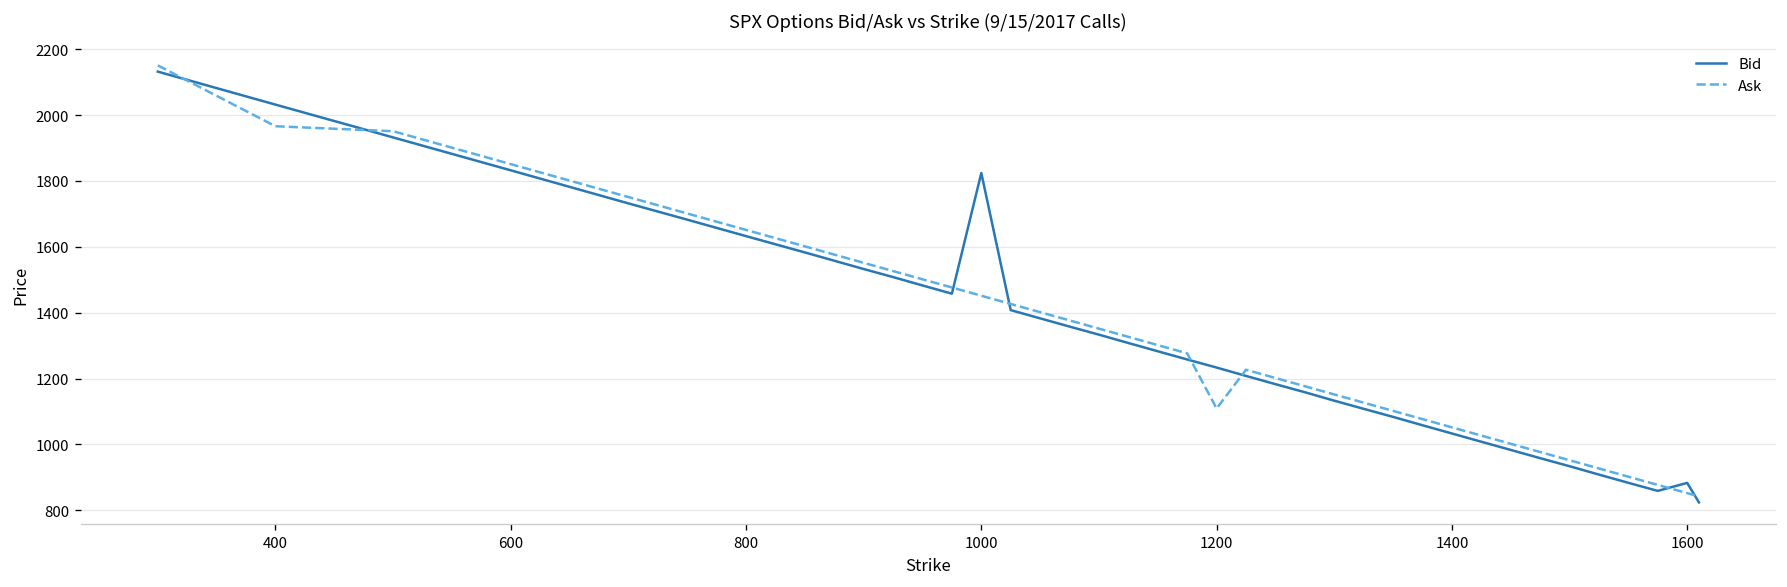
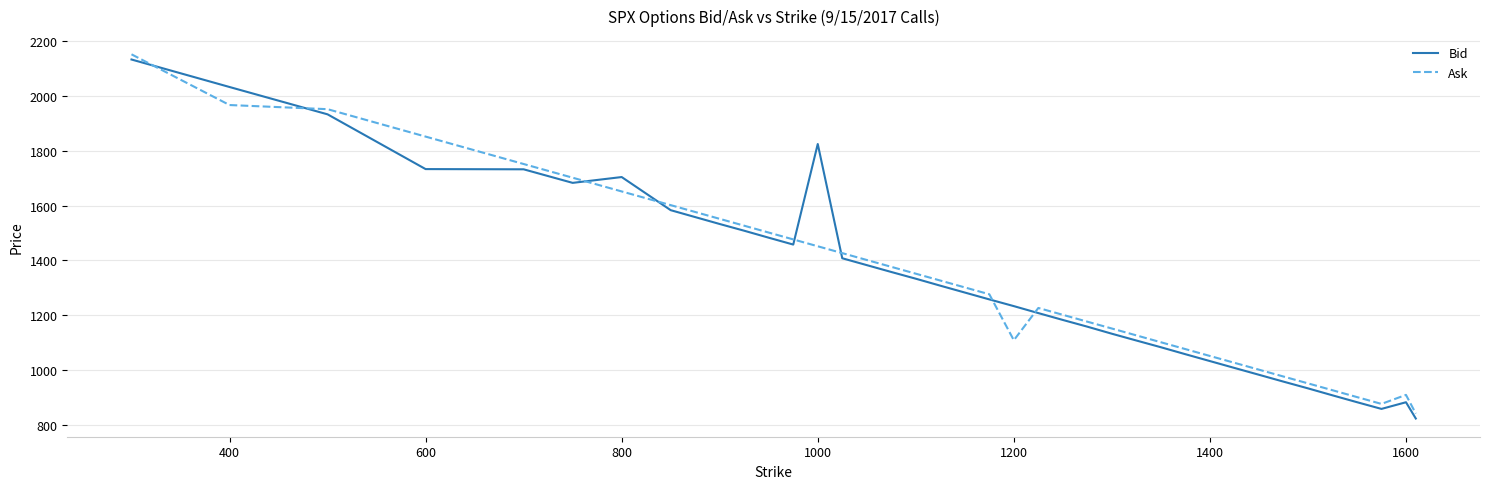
  {
    "Bid": {
      "400": 2030,
-     "600": 1830,
-     "800": 1630,
+     "600": 1730,
+     "800": 1700,
      "1000": 1820,
      "1200": 1230,
      "1400": 1030,
      "1600": 880
    },
    "Ask": {
      "400": 1970,
      "600": 1850,
      "800": 1650,
      "1000": 1450,
      "1200": 1110,
      "1400": 1050,
-     "1600": 850
+     "1600": 910
    }
  }
